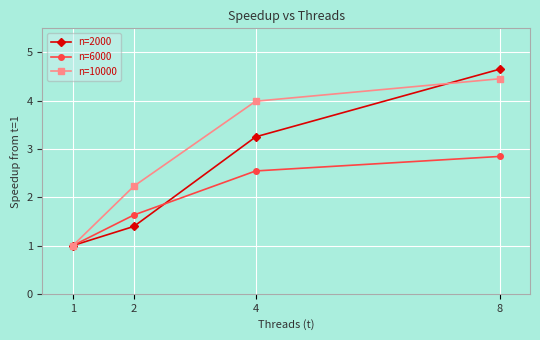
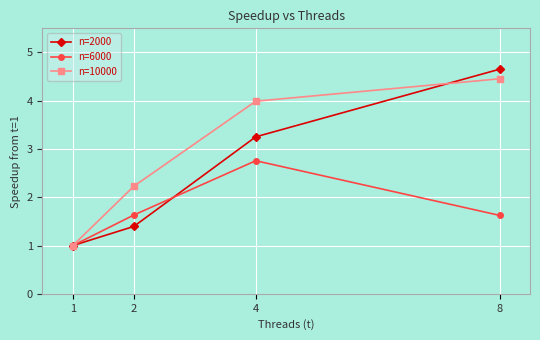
  {
    "n=2000": {
      "2": 1.4,
      "4": 3.3,
      "8": 4.7
    },
    "n=6000": {
      "2": 1.6,
-     "4": 2.5,
-     "8": 2.8
+     "4": 2.8,
+     "8": 1.6
    },
    "n=10000": {
      "2": 2.2,
      "4": 4.0,
      "8": 4.5
    }
  }
